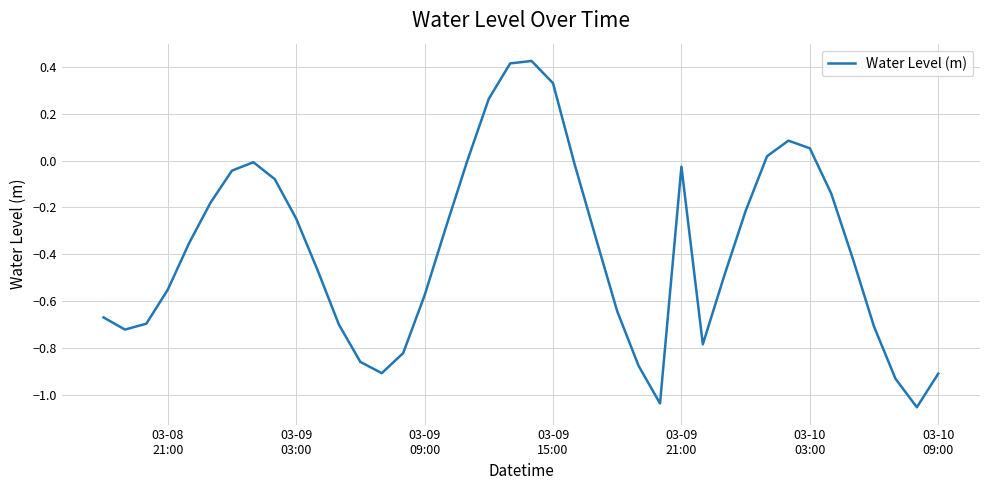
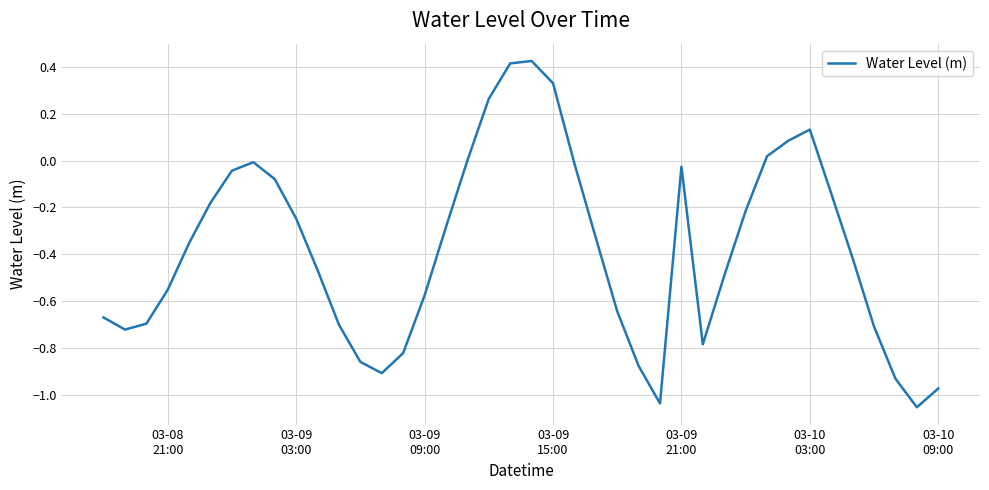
  {
    "03-08 21:00": -0.55,
    "03-09 03:00": -0.25,
    "03-09 09:00": -0.57,
    "03-09 15:00": 0.33,
    "03-09 21:00": -0.03,
-   "03-10 03:00": 0.05,
-   "03-10 09:00": -0.91
+   "03-10 03:00": 0.13,
+   "03-10 09:00": -0.97
  }
